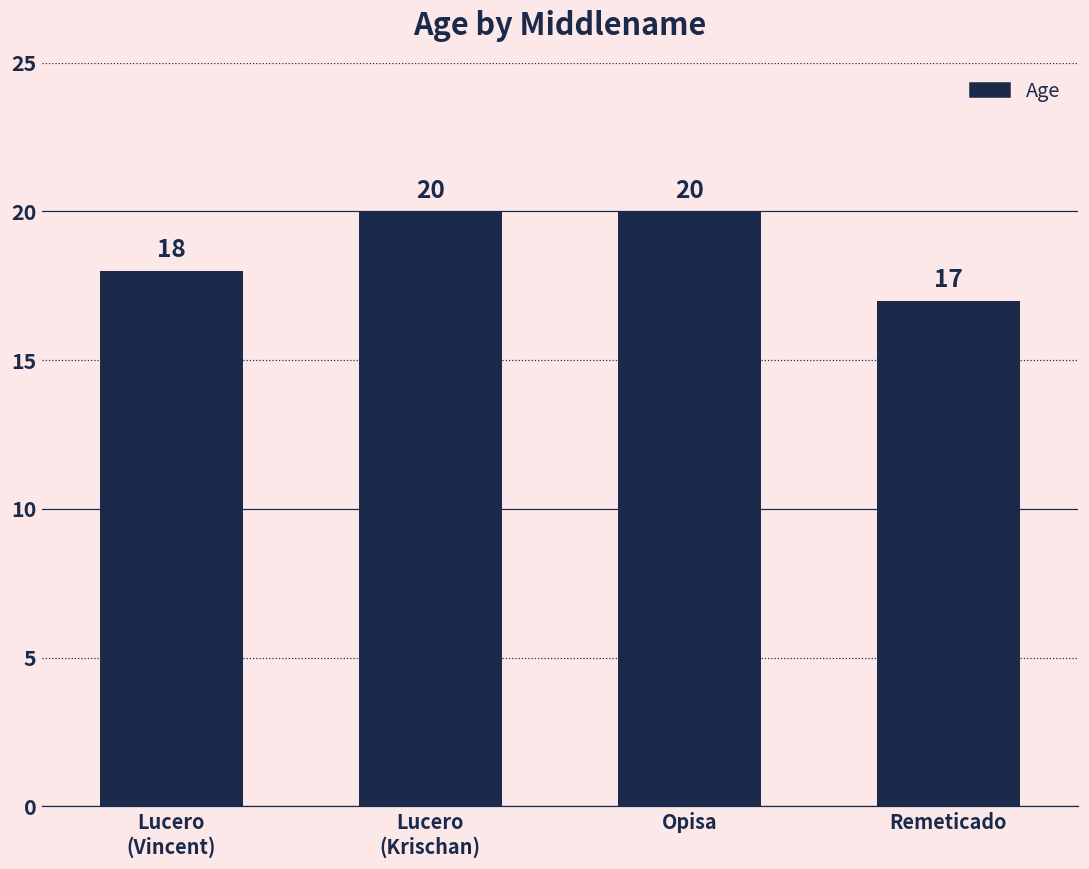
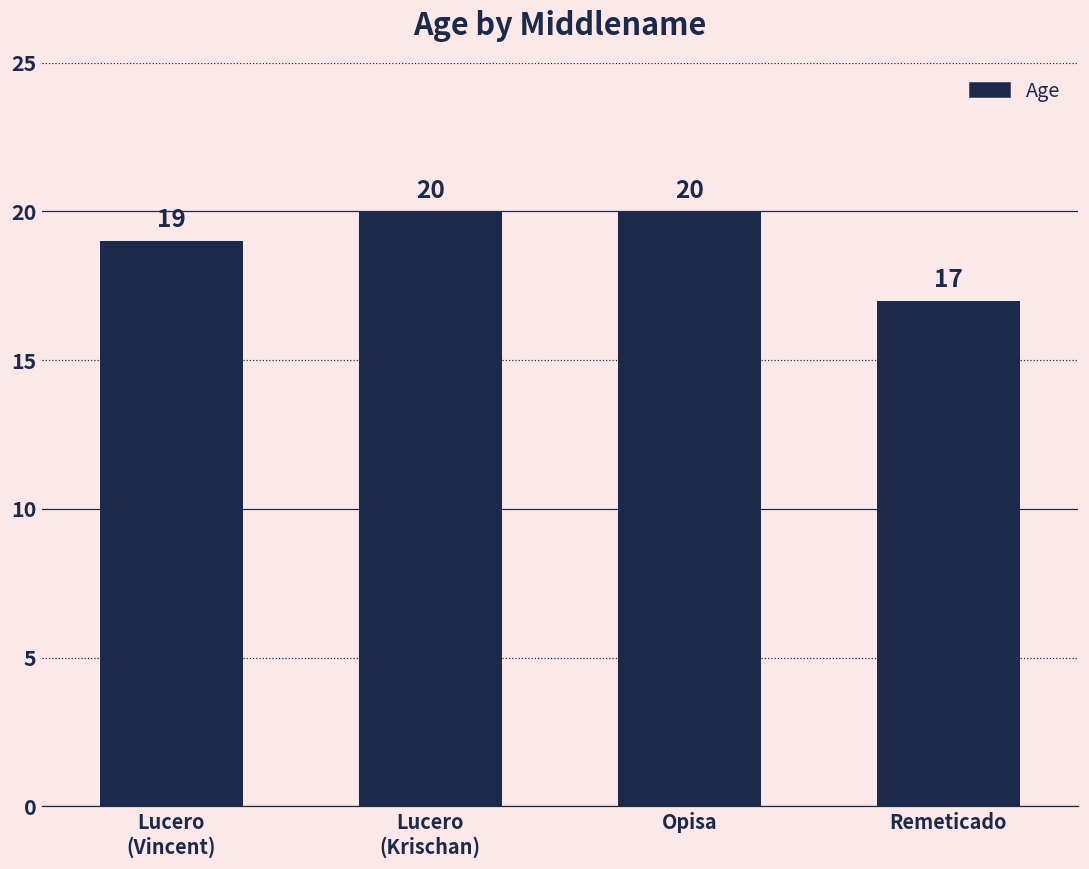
  {
-   "Lucero (Vincent)": 18,
+   "Lucero (Vincent)": 19,
    "Lucero (Krischan)": 20,
    "Opisa": 20,
    "Remeticado": 17
  }
